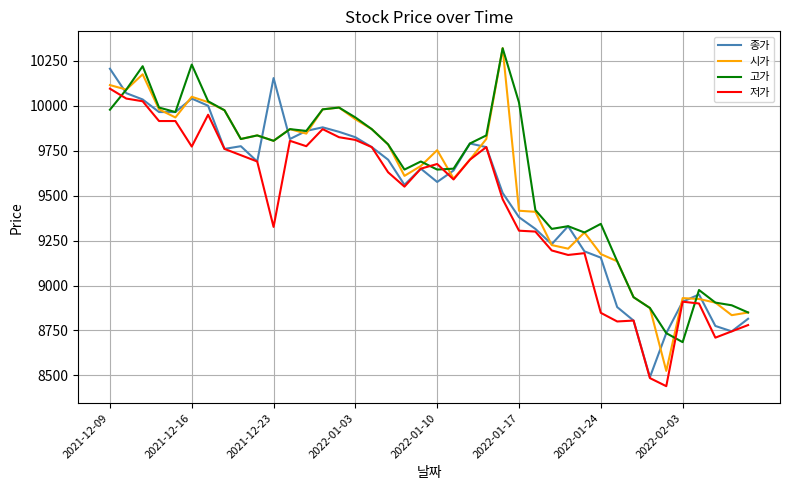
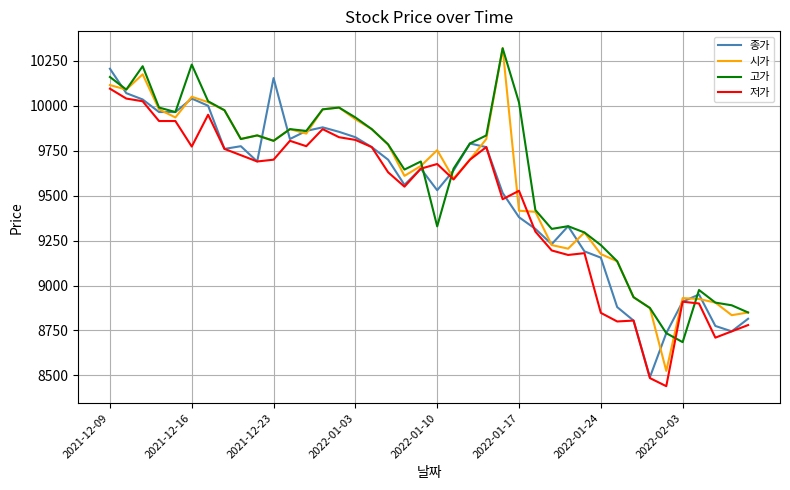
  {
    "종가": {
      "2021-12-09": 10210,
      "2021-12-23": 10150,
      "2022-01-03": 9830,
-     "2022-01-10": 9580,
+     "2022-01-10": 9530,
      "2022-01-17": 9380,
      "2022-01-24": 9160
    },
    "시가": {
      "2021-12-09": 10120,
      "2022-01-10": 9750,
      "2022-01-17": 9420,
      "2022-01-24": 9180,
      "2022-02-03": 8930
    },
    "고가": {
-     "2021-12-09": 9980,
+     "2021-12-09": 10160,
      "2021-12-16": 10230,
-     "2022-01-10": 9650,
+     "2022-01-10": 9330,
      "2022-01-17": 10020,
-     "2022-01-24": 9340,
+     "2022-01-24": 9230,
      "2022-02-03": 8690
    },
    "저가": {
      "2021-12-09": 10100,
      "2021-12-16": 9770,
-     "2021-12-23": 9330,
+     "2021-12-23": 9700,
      "2022-01-03": 9810,
      "2022-01-10": 9680,
-     "2022-01-17": 9310,
+     "2022-01-17": 9530,
      "2022-01-24": 8850
    }
  }
